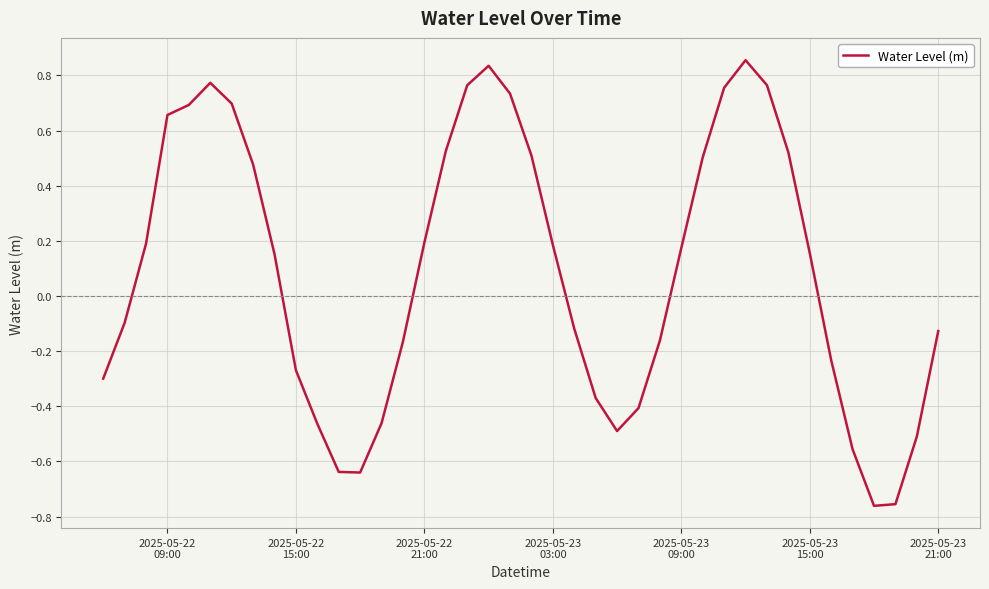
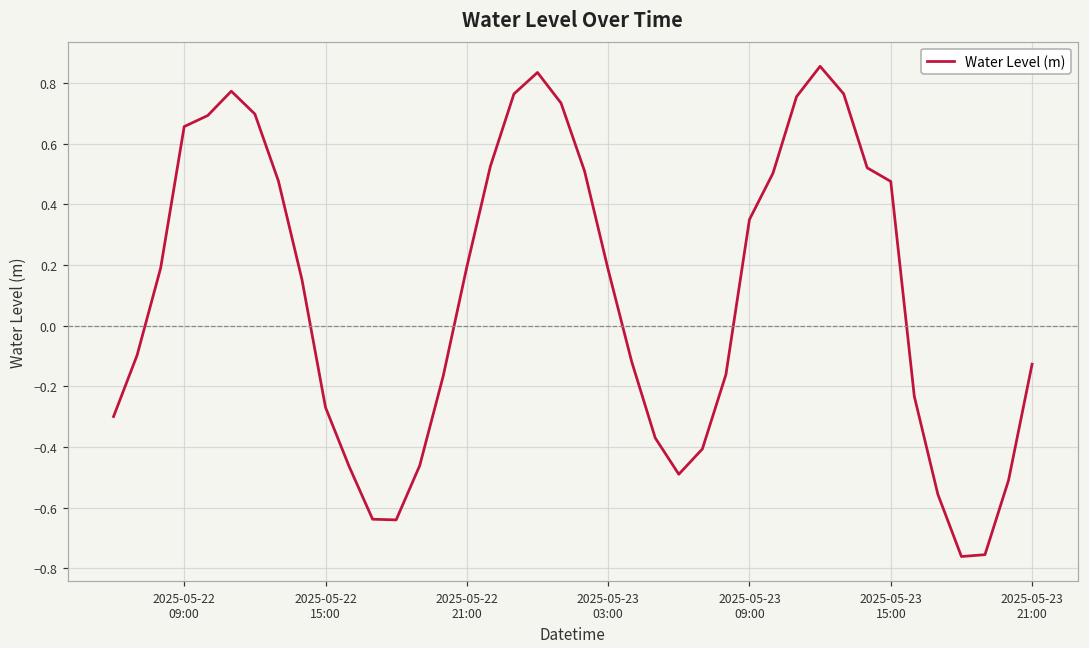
  {
    "2025-05-22 09:00": 0.66,
    "2025-05-22 15:00": -0.27,
    "2025-05-22 21:00": 0.19,
    "2025-05-23 03:00": 0.19,
-   "2025-05-23 09:00": 0.17,
-   "2025-05-23 15:00": 0.16,
+   "2025-05-23 09:00": 0.35,
+   "2025-05-23 15:00": 0.48,
    "2025-05-23 21:00": -0.13
  }
